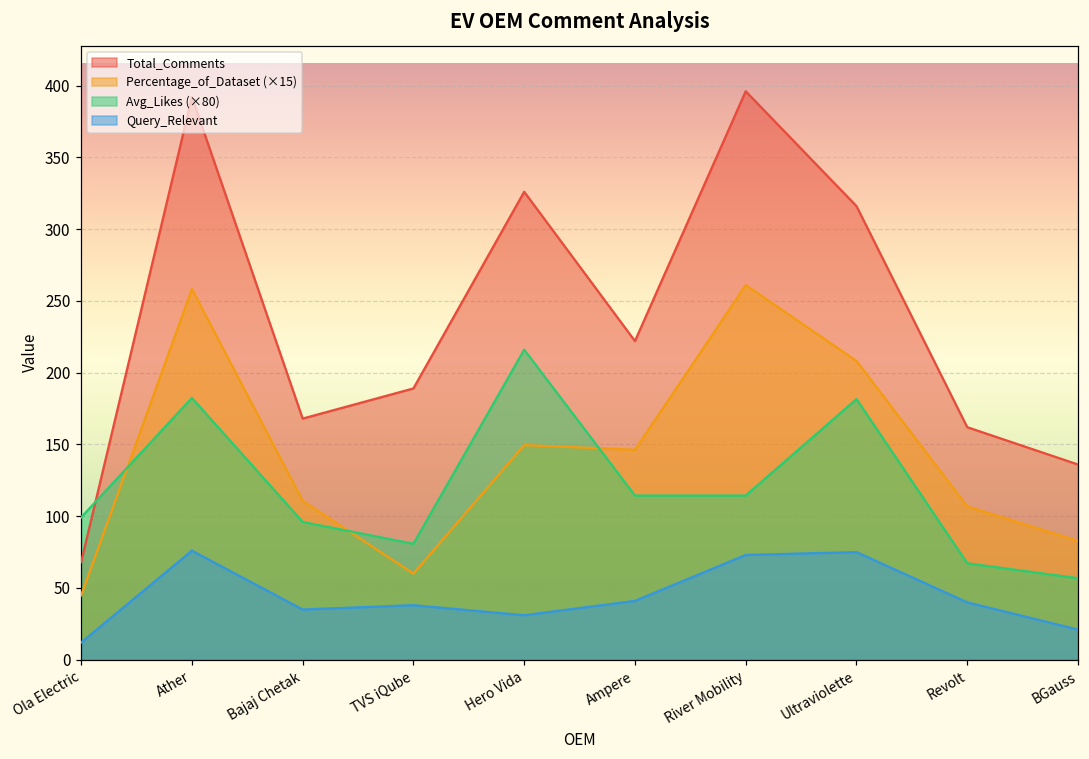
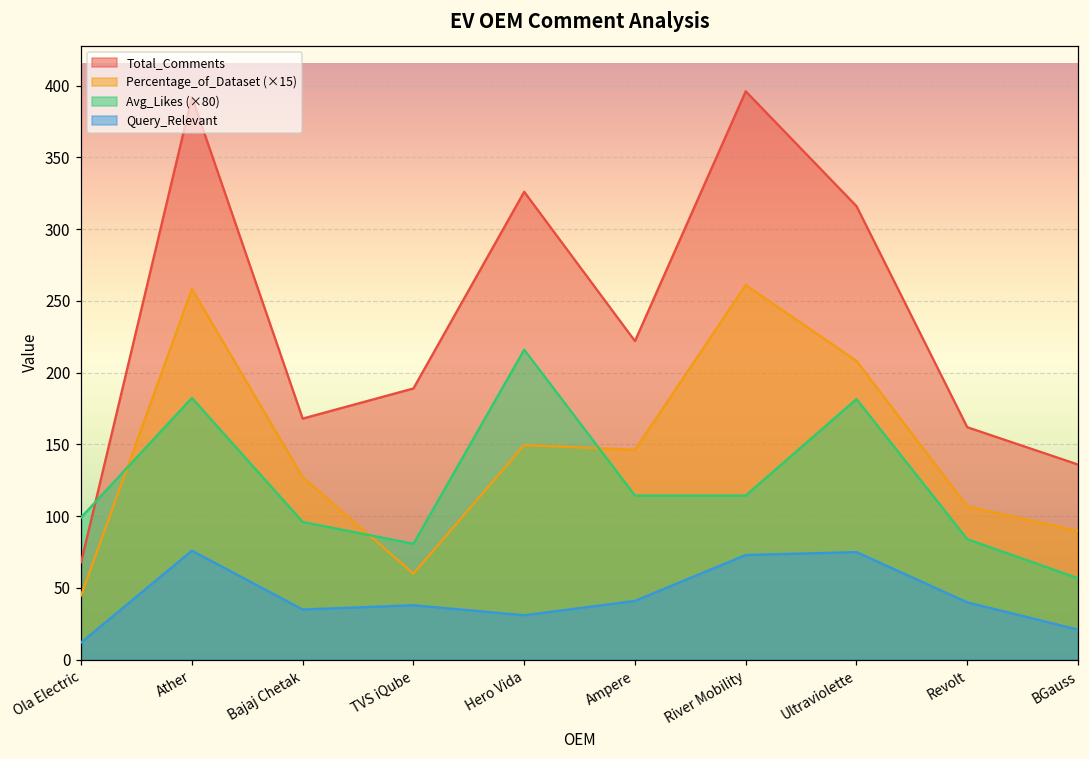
  {
    "Total_Comments": {
      "Ola Electric": 68,
      "Bajaj Chetak": 168,
      "TVS iQube": 189,
      "Hero Vida": 326,
      "Ampere": 222,
      "River Mobility": 396,
      "Ultraviolette": 316,
      "Revolt": 162,
      "BGauss": 136
    },
    "Percentage_of_Dataset (×15)": {
      "Ola Electric": 45,
      "Ather": 258,
-     "Bajaj Chetak": 111,
+     "Bajaj Chetak": 127,
      "TVS iQube": 60,
      "Hero Vida": 150,
      "Ampere": 146,
      "River Mobility": 261,
      "Ultraviolette": 208,
      "Revolt": 107,
-     "BGauss": 83
+     "BGauss": 90
    },
    "Avg_Likes (×80)": {
      "Ola Electric": 99,
      "Ather": 182,
      "Bajaj Chetak": 96,
      "TVS iQube": 81,
      "Hero Vida": 216,
      "Ampere": 114,
      "River Mobility": 114,
      "Ultraviolette": 182,
-     "Revolt": 67,
+     "Revolt": 84,
      "BGauss": 57
    },
    "Query_Relevant": {
      "Ola Electric": 12,
      "Ather": 76,
      "Bajaj Chetak": 35,
      "TVS iQube": 38,
      "Hero Vida": 31,
      "Ampere": 41,
      "River Mobility": 73,
      "Ultraviolette": 75,
      "Revolt": 40,
      "BGauss": 21
    }
  }
